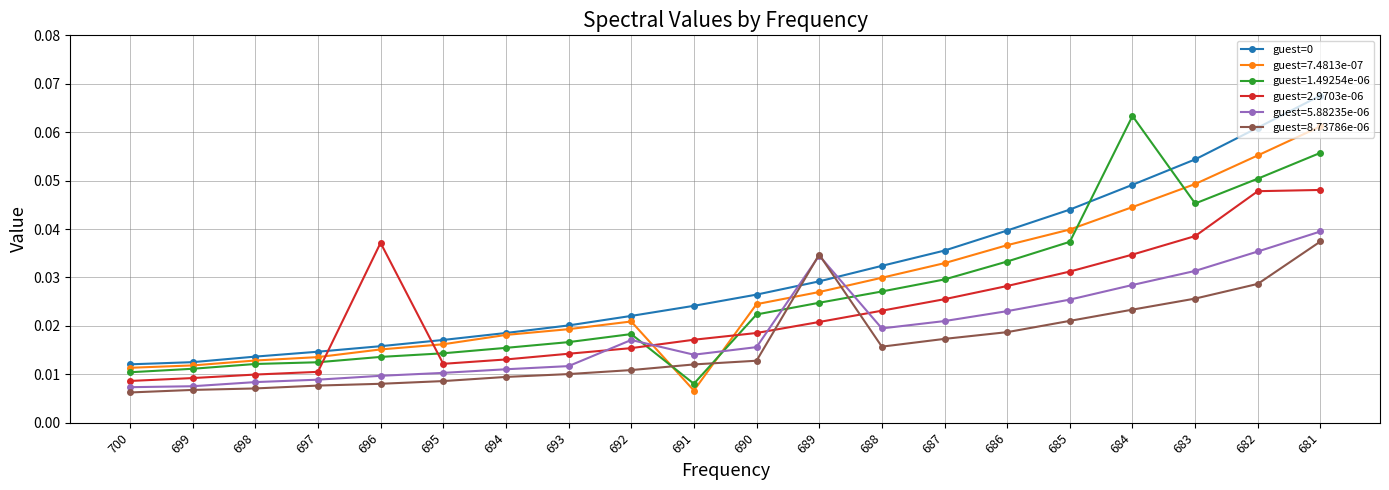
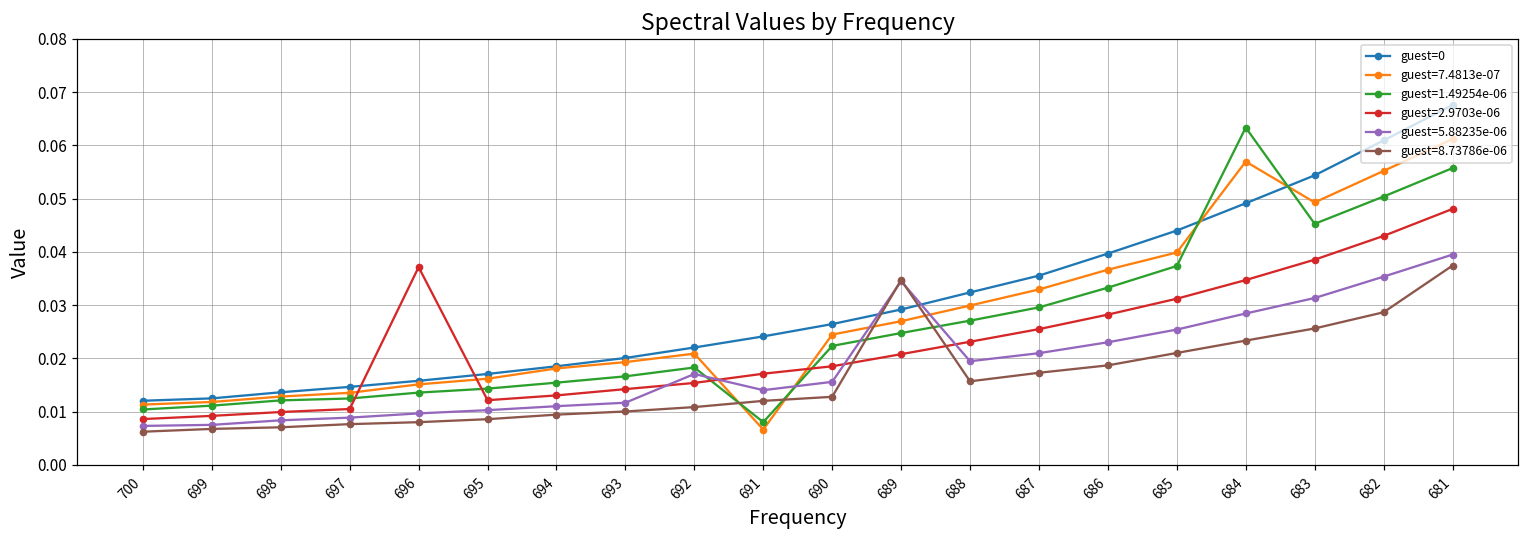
  {
    "guest=0": {
      "700": 0.012,
      "699": 0.012,
      "698": 0.014,
      "697": 0.015,
      "696": 0.016,
      "695": 0.017,
      "693": 0.020,
      "692": 0.022,
      "691": 0.024,
      "690": 0.026,
      "689": 0.029,
      "688": 0.032,
      "687": 0.036,
      "686": 0.040,
      "685": 0.044,
      "684": 0.049,
      "683": 0.054
    },
    "guest=7.4813e-07": {
      "700": 0.011,
      "699": 0.012,
      "698": 0.013,
      "697": 0.014,
      "696": 0.015,
      "695": 0.016,
      "693": 0.019,
      "692": 0.021,
      "691": 0.007,
      "690": 0.024,
      "689": 0.027,
      "688": 0.030,
      "687": 0.033,
      "686": 0.037,
      "685": 0.040,
-     "684": 0.045,
+     "684": 0.057,
      "683": 0.049,
      "682": 0.055
    },
    "guest=1.49254e-06": {
      "700": 0.010,
      "699": 0.011,
      "698": 0.012,
      "697": 0.012,
      "696": 0.014,
      "695": 0.014,
      "694": 0.015,
      "693": 0.017,
      "692": 0.018,
      "691": 0.008,
      "690": 0.022,
      "689": 0.025,
      "688": 0.027,
      "687": 0.030,
      "686": 0.033,
      "685": 0.037,
      "684": 0.063,
      "683": 0.045,
      "682": 0.050,
      "681": 0.056
    },
    "guest=2.9703e-06": {
      "700": 0.009,
      "699": 0.009,
      "698": 0.010,
      "697": 0.010,
      "696": 0.037,
      "695": 0.012,
      "694": 0.013,
      "693": 0.014,
      "692": 0.015,
      "691": 0.017,
      "690": 0.019,
      "689": 0.021,
      "688": 0.023,
      "687": 0.026,
      "686": 0.028,
      "685": 0.031,
      "684": 0.035,
      "683": 0.039,
-     "682": 0.048,
+     "682": 0.043,
      "681": 0.048
    },
    "guest=5.88235e-06": {
      "700": 0.007,
      "699": 0.008,
      "698": 0.008,
      "697": 0.009,
      "696": 0.010,
      "695": 0.010,
      "694": 0.011,
      "693": 0.012,
      "692": 0.017,
      "691": 0.014,
      "690": 0.016,
      "688": 0.019,
      "687": 0.021,
      "686": 0.023,
      "685": 0.025,
      "684": 0.028,
      "683": 0.031,
      "682": 0.035,
      "681": 0.039
    },
    "guest=8.73786e-06": {
      "700": 0.006,
      "699": 0.007,
      "698": 0.007,
      "697": 0.008,
      "696": 0.008,
      "695": 0.009,
      "694": 0.009,
      "693": 0.010,
      "692": 0.011,
      "691": 0.012,
      "690": 0.013,
      "688": 0.016,
      "687": 0.017,
      "686": 0.019,
      "685": 0.021,
      "684": 0.023,
      "683": 0.026,
      "682": 0.029,
      "681": 0.037
    }
  }
